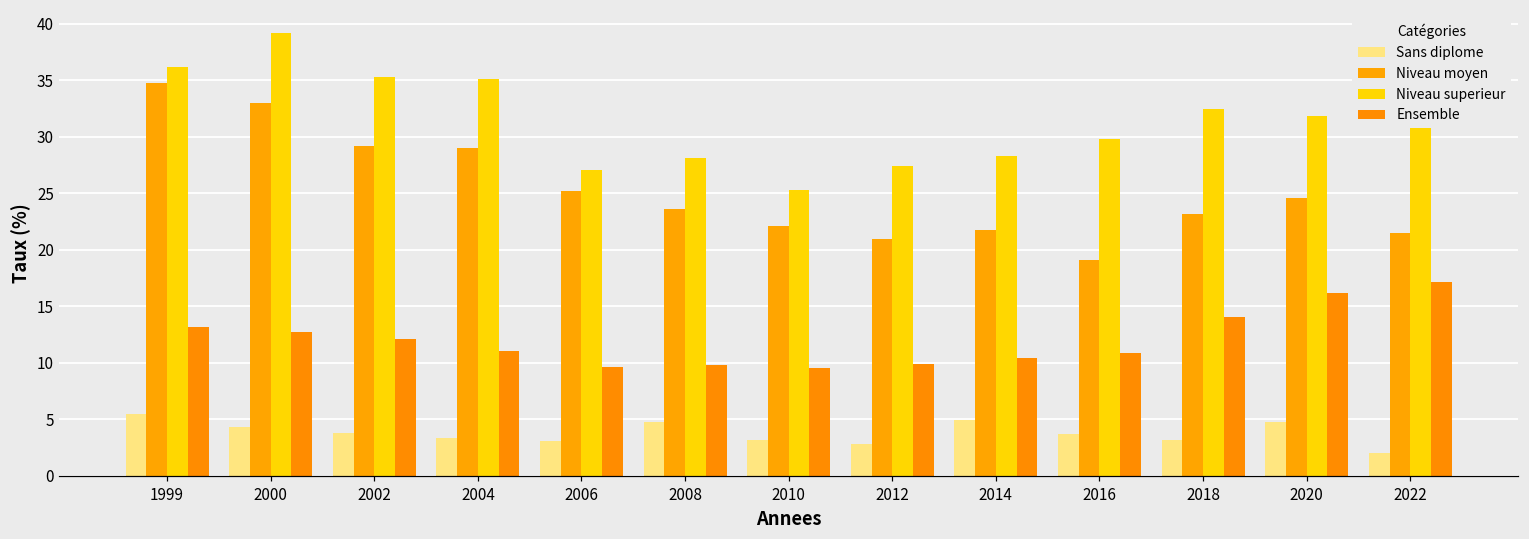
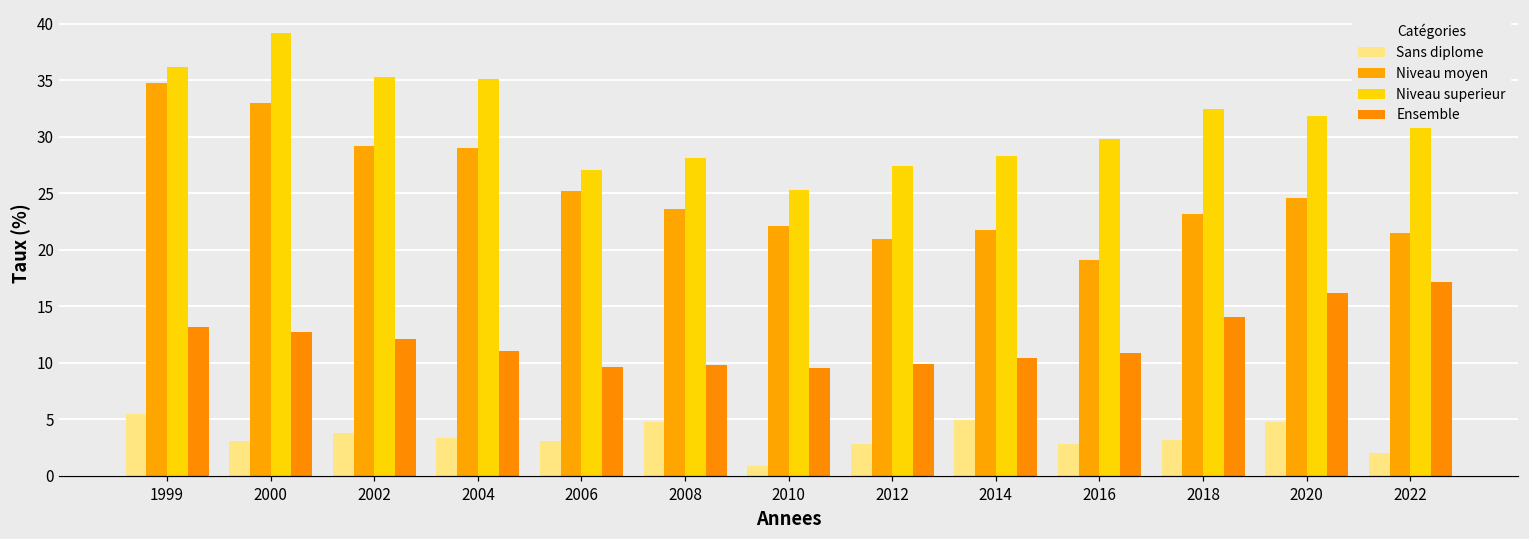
  {
    "Sans diplome": {
      "1999": 5.5,
-     "2000": 4.3,
+     "2000": 3.1,
      "2002": 3.8,
      "2004": 3.3,
      "2006": 3.1,
      "2008": 4.8,
-     "2010": 3.2,
+     "2010": 0.9,
      "2012": 2.8,
      "2014": 4.9,
-     "2016": 3.7,
+     "2016": 2.8,
      "2018": 3.2,
      "2020": 4.8,
      "2022": 2.0
    }
  }
